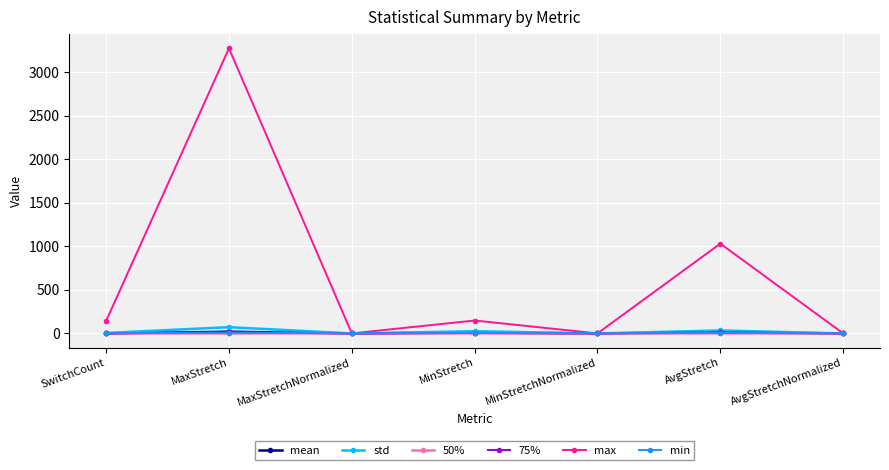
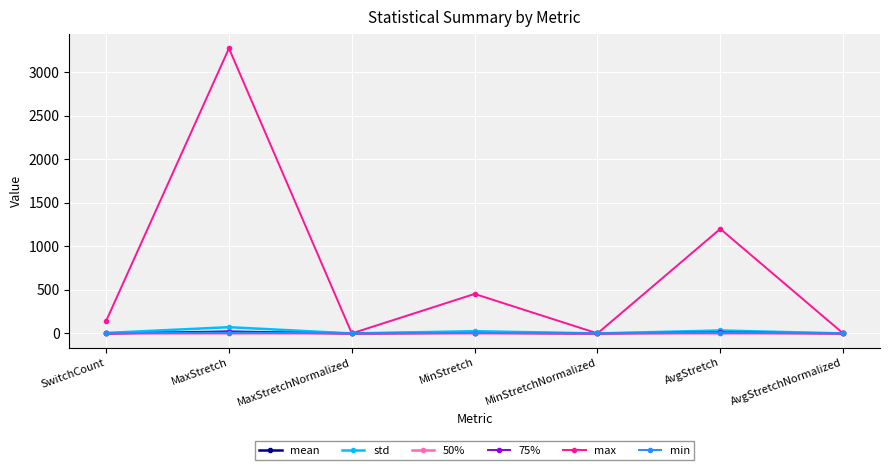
  {
    "max": {
      "SwitchCount": 100,
      "MaxStretch": 3300,
-     "MinStretch": 100,
-     "AvgStretch": 1000
+     "MinStretch": 500,
+     "AvgStretch": 1200
    }
  }
